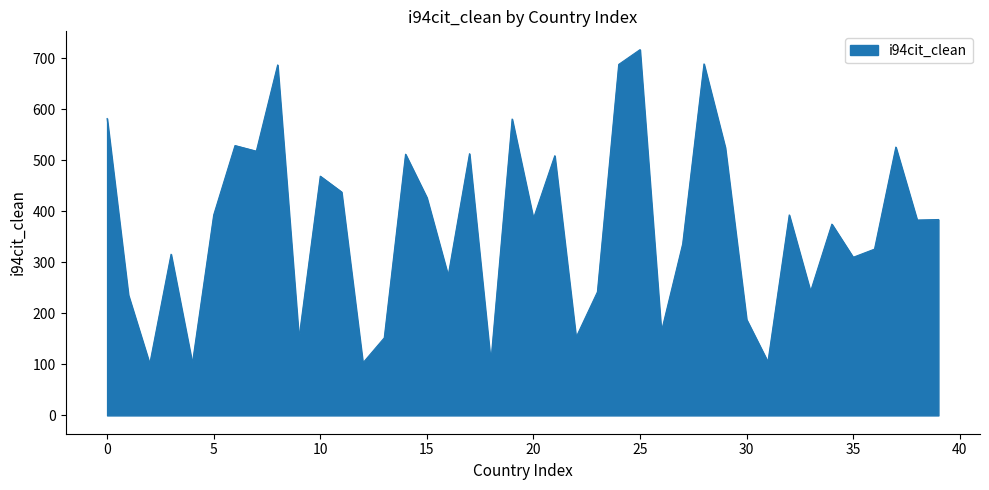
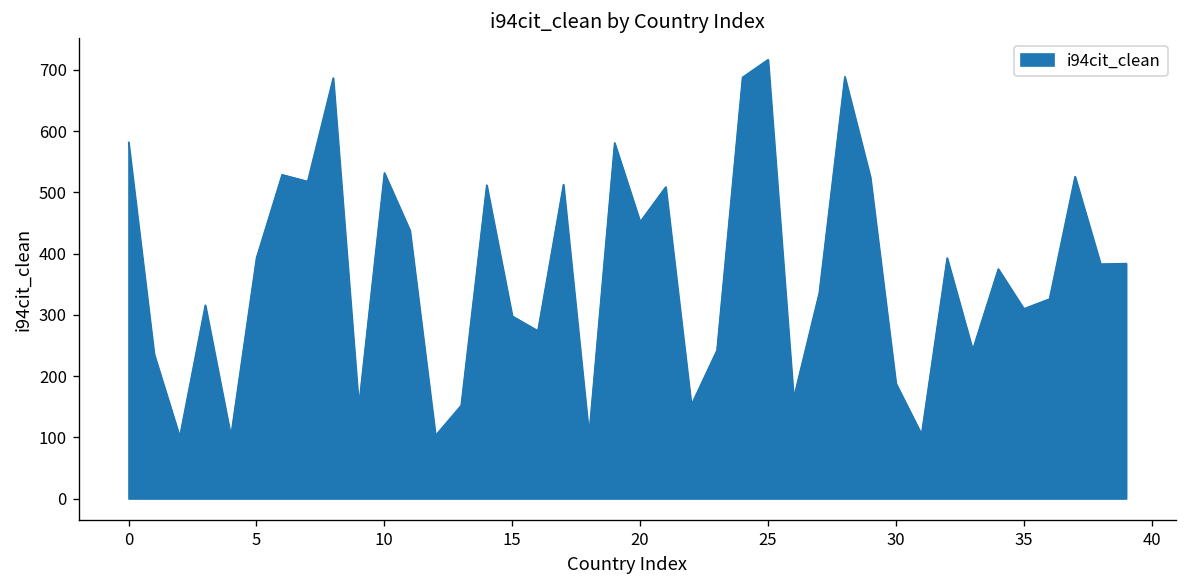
  {
    "0": 580,
    "5": 390,
-   "10": 470,
-   "15": 430,
-   "20": 390,
+   "10": 530,
+   "15": 300,
+   "20": 450,
    "25": 720,
    "30": 190,
    "35": 310
  }
